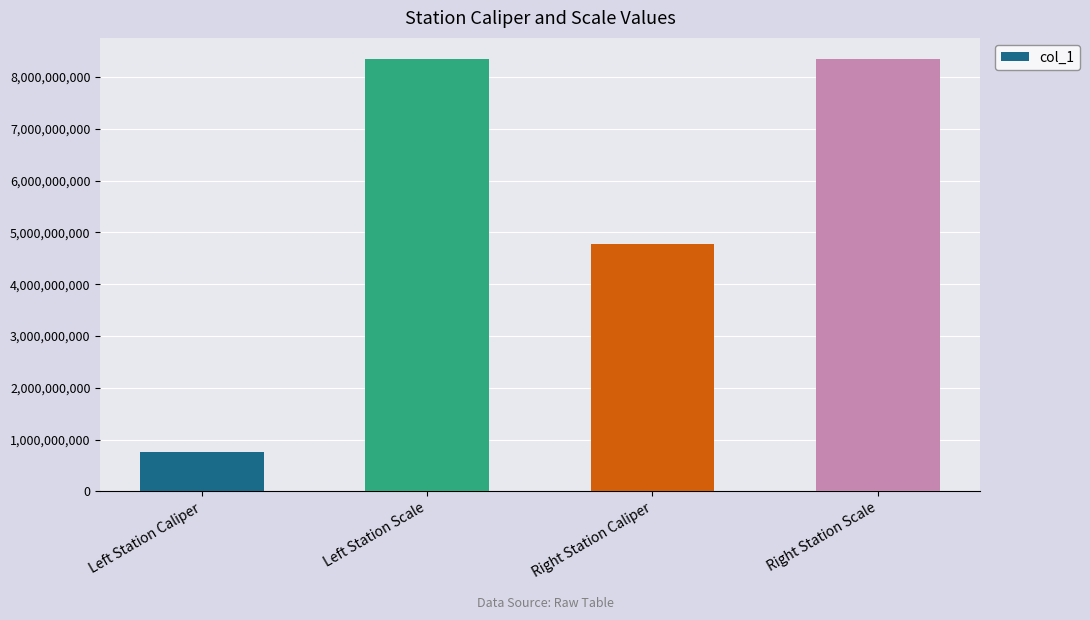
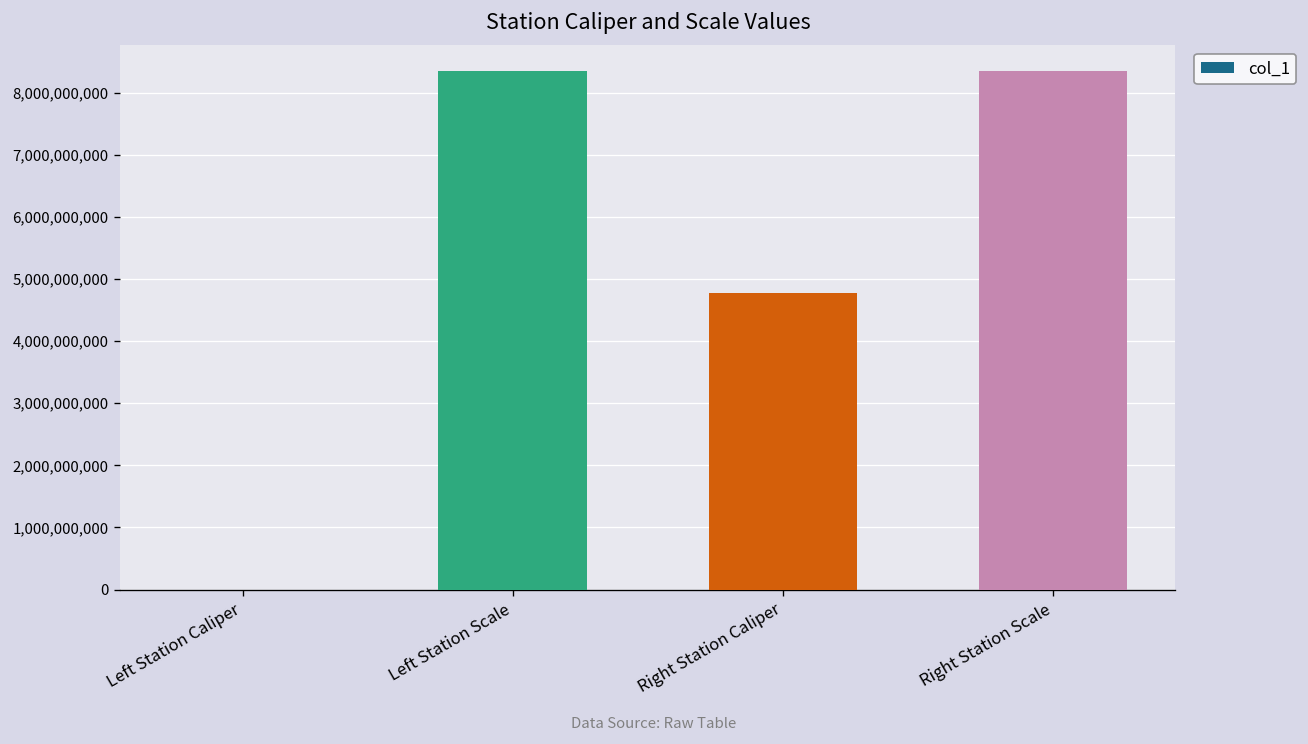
  {
-   "Left Station Caliper": "800,000,000",
+   "Left Station Caliper": "0",
    "Left Station Scale": "8,300,000,000",
    "Right Station Caliper": "4,800,000,000",
    "Right Station Scale": "8,300,000,000"
  }
